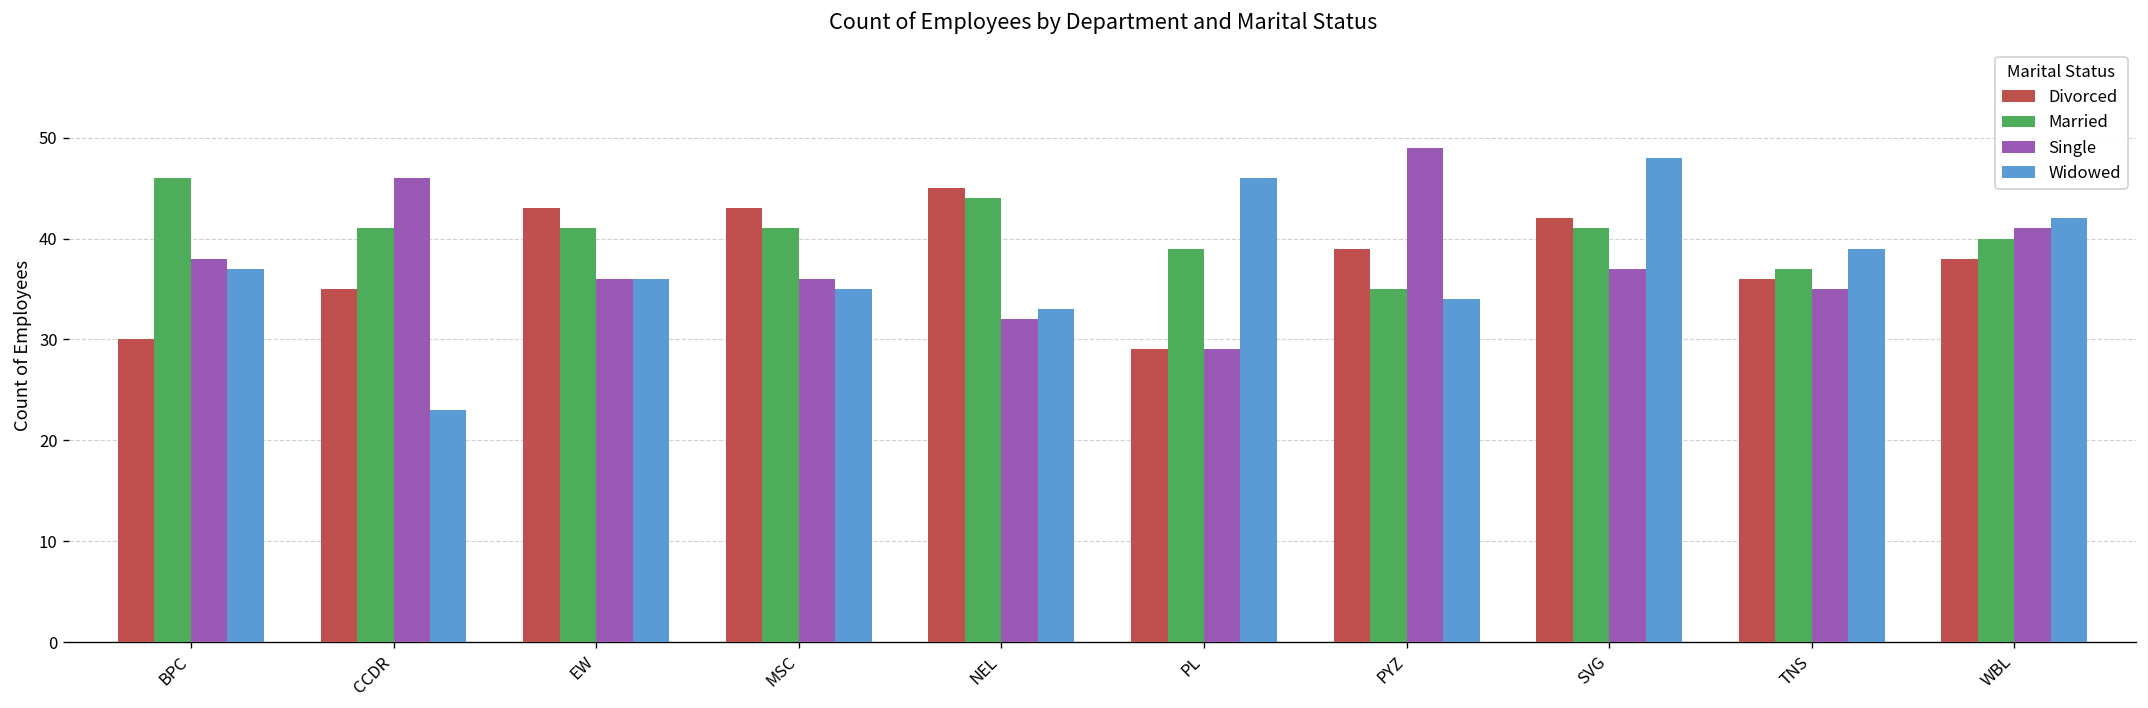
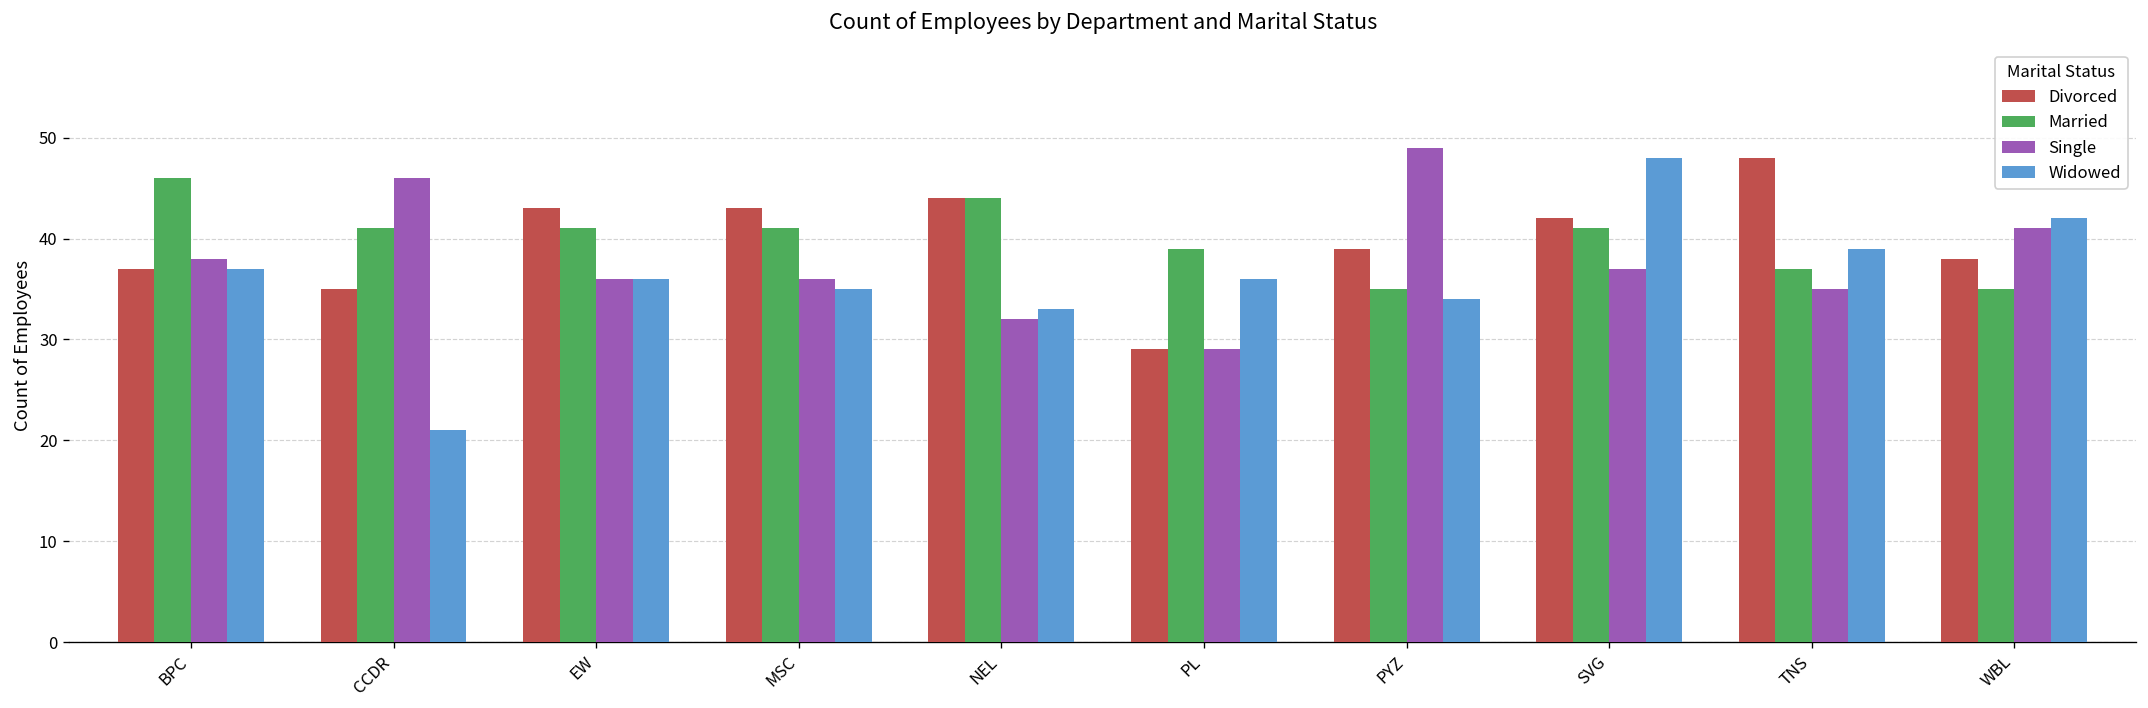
  {
    "Divorced": {
-     "BPC": 30,
+     "BPC": 37,
      "CCDR": 35,
      "EW": 43,
      "MSC": 43,
-     "NEL": 45,
+     "NEL": 44,
      "PL": 29,
      "PYZ": 39,
      "SVG": 42,
-     "TNS": 36,
+     "TNS": 48,
      "WBL": 38
    },
    "Married": {
      "BPC": 46,
      "CCDR": 41,
      "EW": 41,
      "MSC": 41,
      "NEL": 44,
      "PL": 39,
      "PYZ": 35,
      "SVG": 41,
      "TNS": 37,
-     "WBL": 40
+     "WBL": 35
    },
    "Single": {
      "BPC": 38,
      "CCDR": 46,
      "EW": 36,
      "MSC": 36,
      "NEL": 32,
      "PL": 29,
      "PYZ": 49,
      "SVG": 37,
      "TNS": 35,
      "WBL": 41
    },
    "Widowed": {
      "BPC": 37,
-     "CCDR": 23,
+     "CCDR": 21,
      "EW": 36,
      "MSC": 35,
      "NEL": 33,
-     "PL": 46,
+     "PL": 36,
      "PYZ": 34,
      "SVG": 48,
      "TNS": 39,
      "WBL": 42
    }
  }
